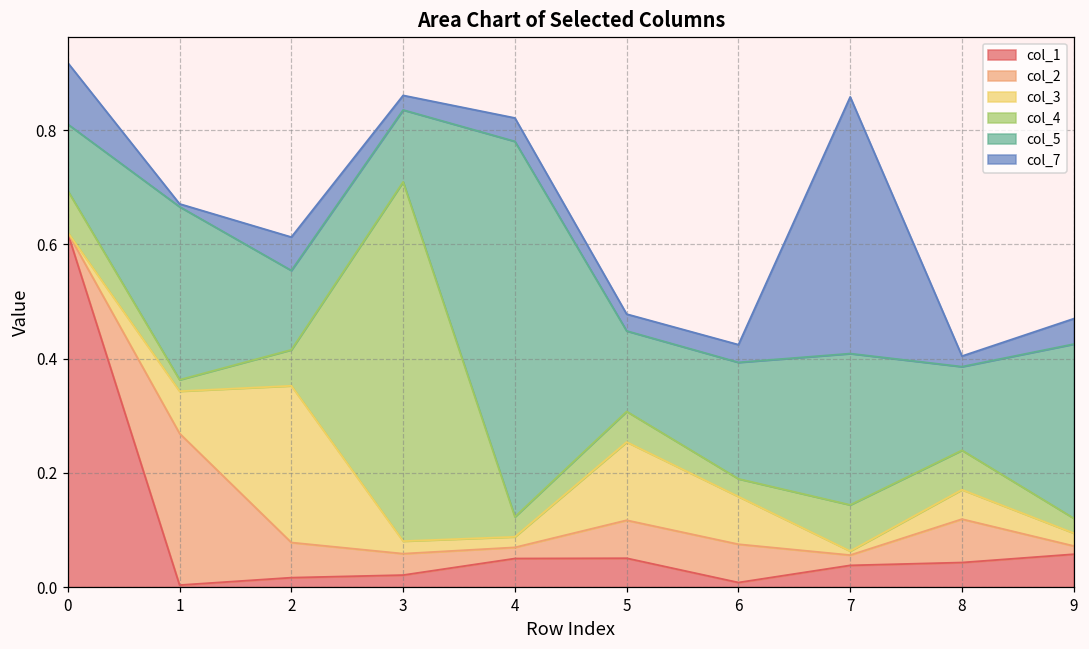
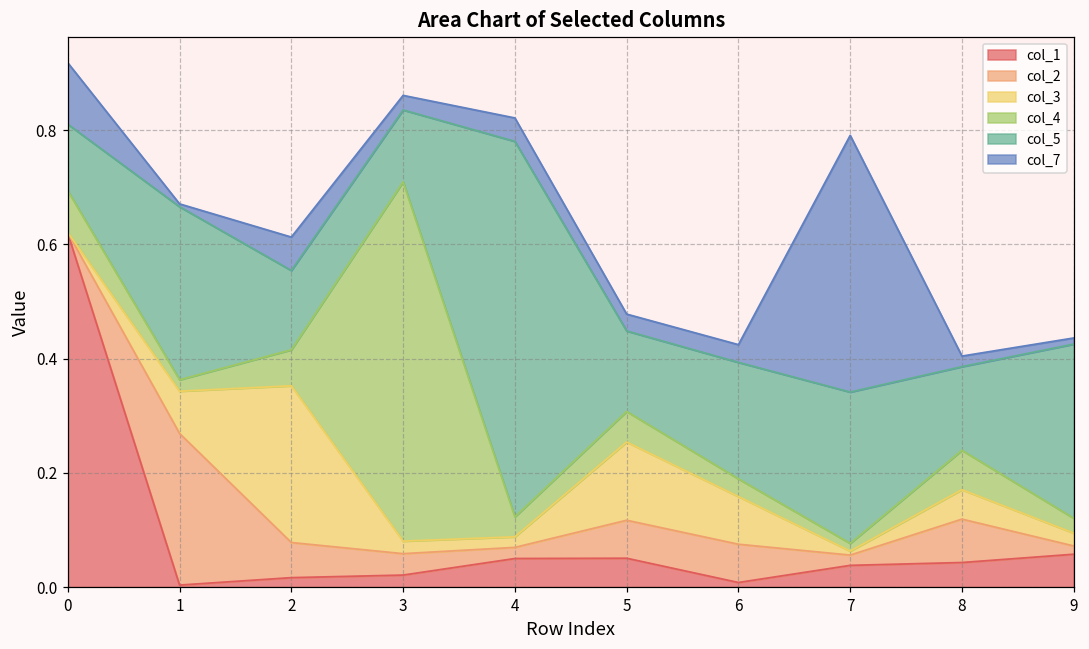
  {
    "col_1": {
      "1": 0.00,
      "2": 0.02,
      "3": 0.02,
      "4": 0.05,
      "5": 0.05,
      "6": 0.01,
      "7": 0.04,
      "8": 0.04,
      "9": 0.06
    },
    "col_4": {
      "0": 0.07,
      "1": 0.02,
      "2": 0.06,
      "3": 0.63,
      "4": 0.04,
      "5": 0.05,
      "6": 0.03,
-     "7": 0.08,
+     "7": 0.01,
      "8": 0.07,
      "9": 0.03
    },
    "col_5": {
      "0": 0.12,
      "1": 0.30,
      "2": 0.14,
      "3": 0.13,
      "4": 0.66,
      "5": 0.14,
      "6": 0.20,
      "7": 0.27,
      "8": 0.15,
      "9": 0.31
    },
    "col_7": {
      "0": 0.11,
      "1": 0.01,
      "2": 0.06,
      "3": 0.03,
      "4": 0.04,
      "5": 0.03,
      "6": 0.03,
      "7": 0.45,
      "8": 0.02,
-     "9": 0.04
+     "9": 0.01
    }
  }
